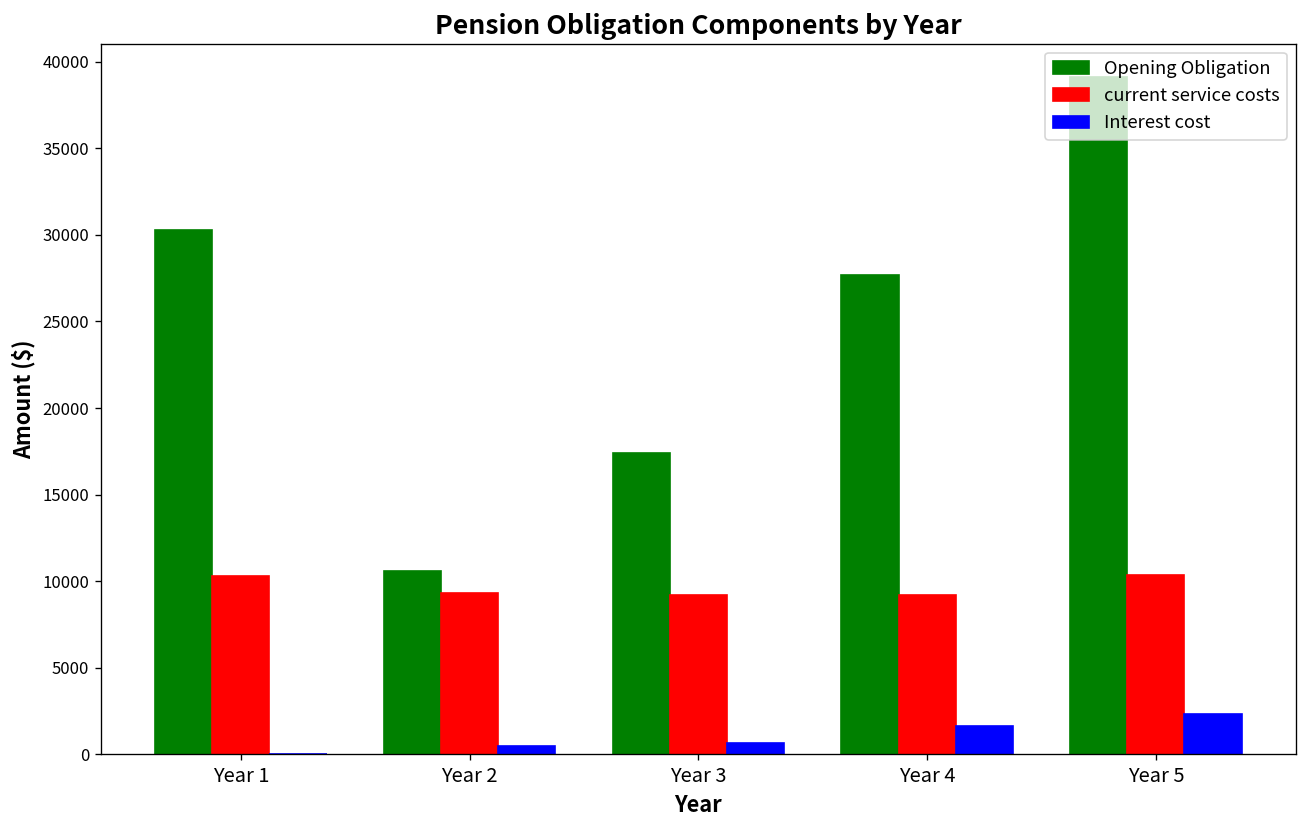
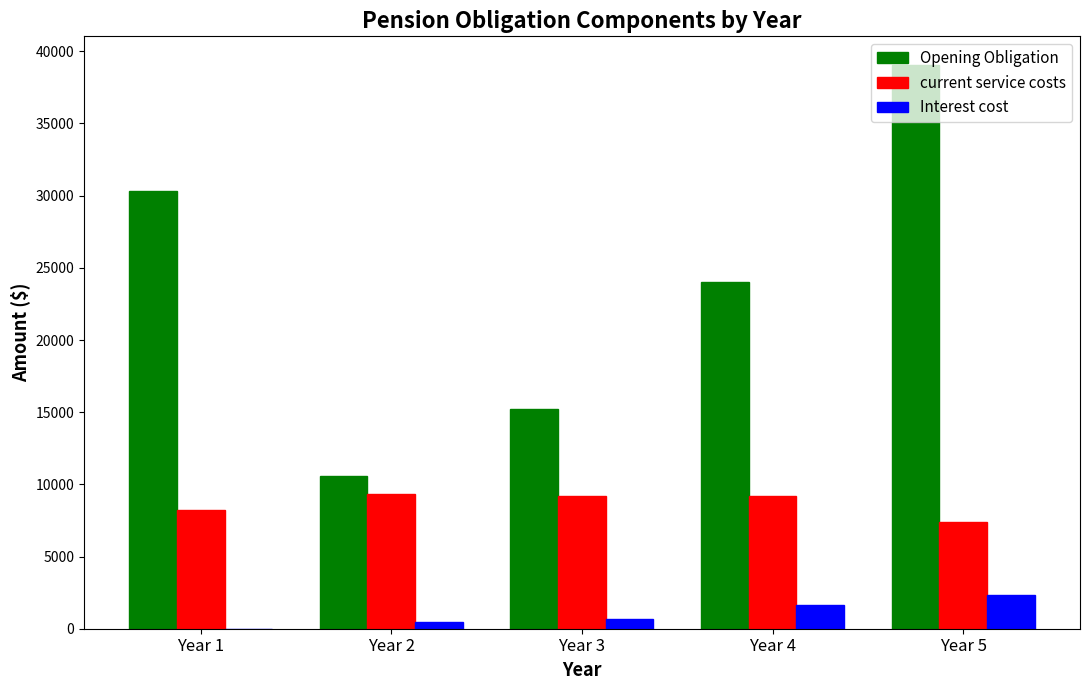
  {
    "Opening Obligation": {
      "Year 1": 30300,
      "Year 2": 10600,
-     "Year 3": 17400,
-     "Year 4": 27700
+     "Year 3": 15200,
+     "Year 4": 24000
    },
    "current service costs": {
-     "Year 1": 10300,
+     "Year 1": 8200,
      "Year 2": 9300,
      "Year 3": 9200,
      "Year 4": 9200,
-     "Year 5": 10400
+     "Year 5": 7400
    },
    "Interest cost": {
      "Year 1": 0,
      "Year 2": 500,
      "Year 3": 700,
      "Year 4": 1700,
      "Year 5": 2300
    }
  }
